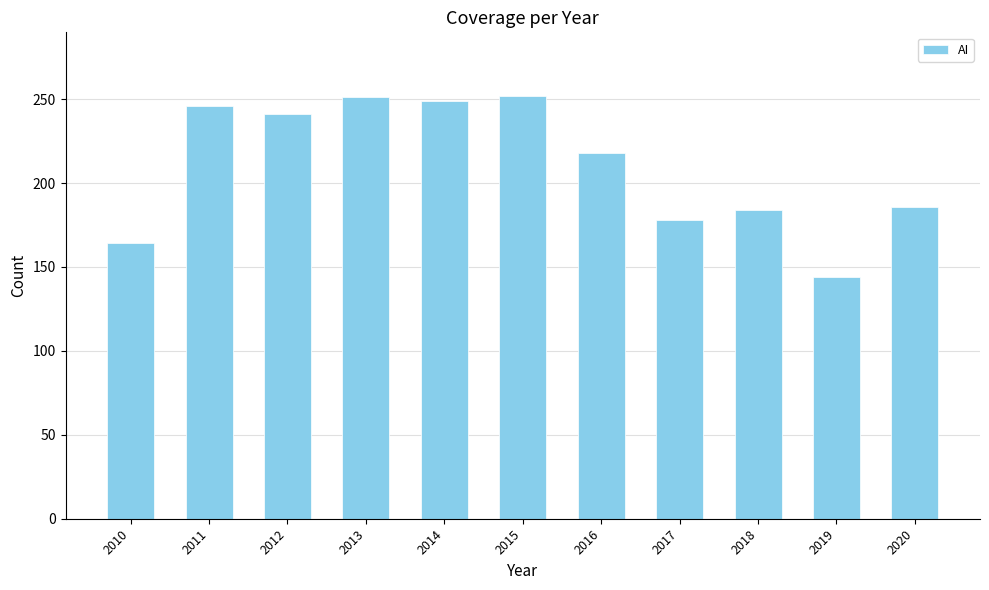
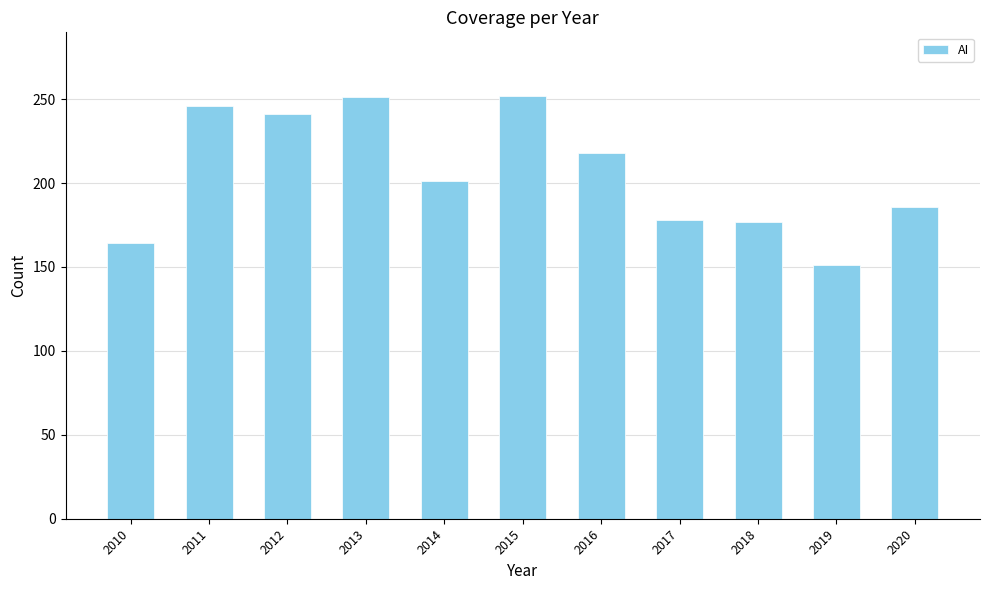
  {
    "2010": 164,
    "2011": 246,
    "2012": 241,
    "2013": 251,
-   "2014": 249,
+   "2014": 201,
    "2015": 252,
    "2016": 218,
    "2017": 178,
-   "2018": 184,
-   "2019": 144,
+   "2018": 177,
+   "2019": 151,
    "2020": 186
  }
